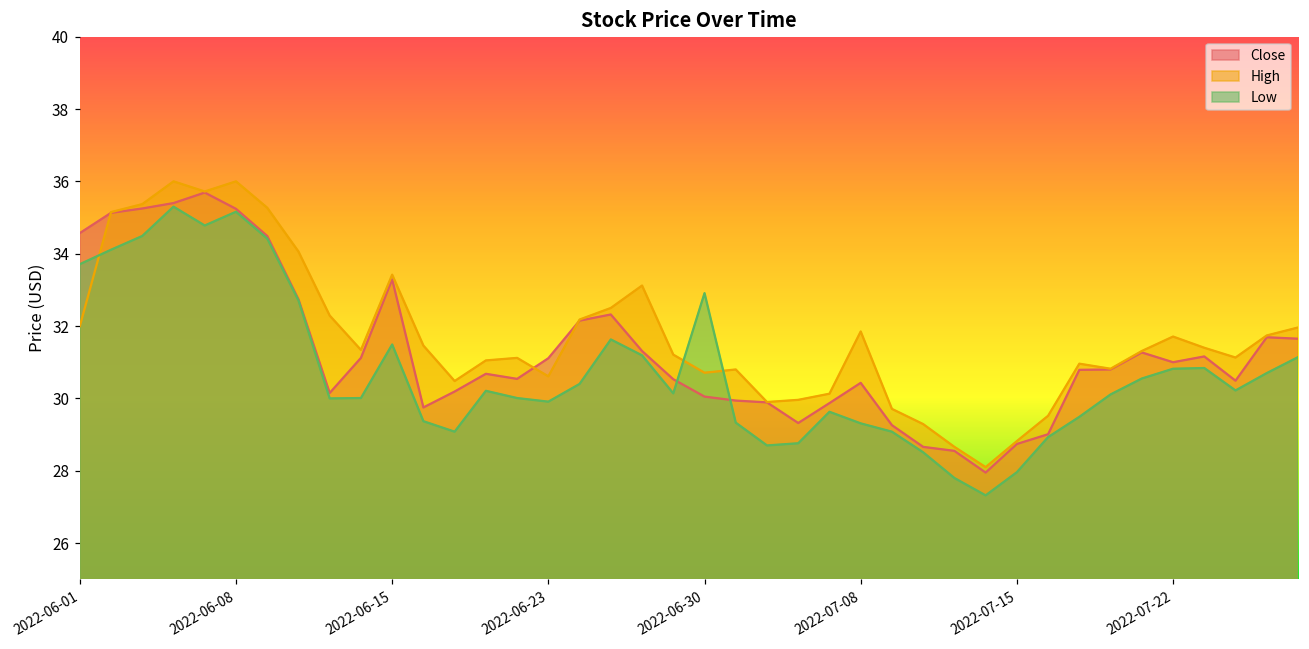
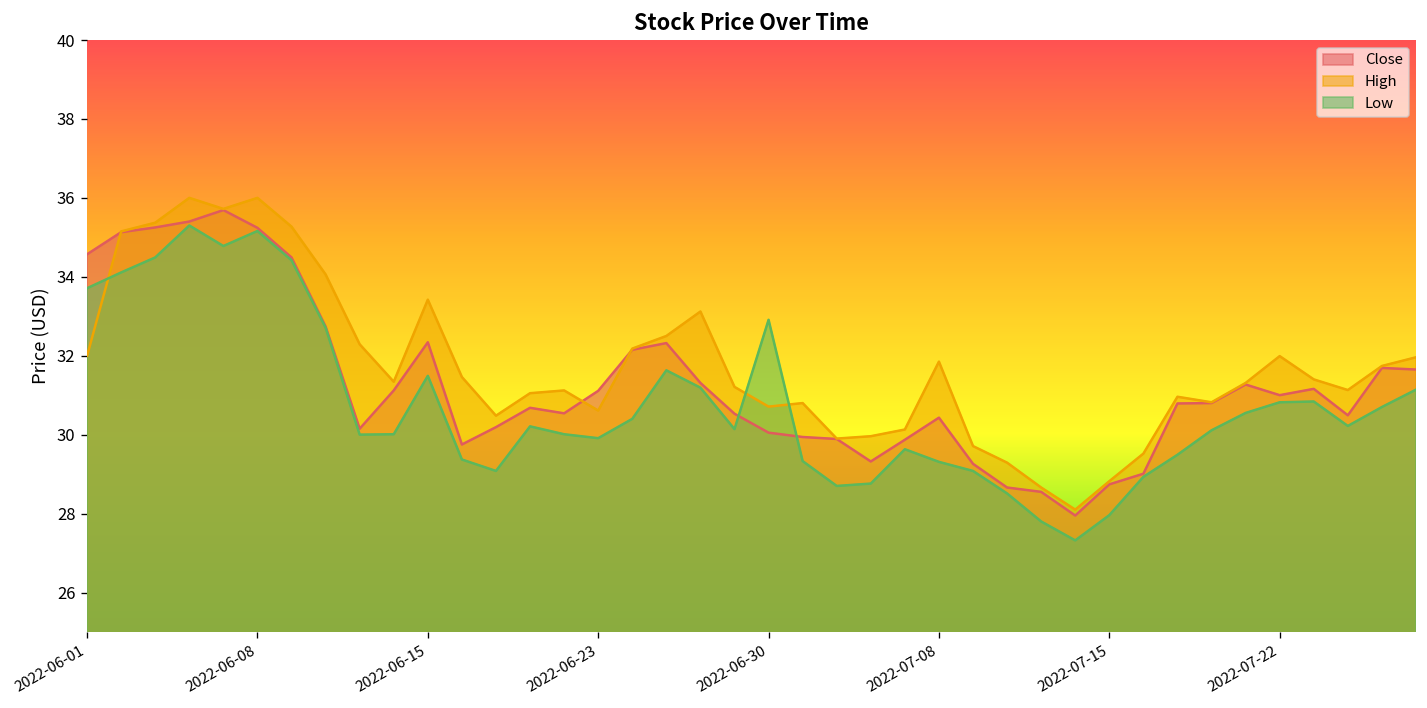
  {
    "Close": {
      "2022-06-01": 34.6,
      "2022-06-08": 35.2,
-     "2022-06-15": 33.3,
+     "2022-06-15": 32.3,
      "2022-06-23": 31.1,
      "2022-06-30": 30.1,
      "2022-07-08": 30.4,
      "2022-07-15": 28.7,
      "2022-07-22": 31.0
    },
    "High": {
      "2022-06-01": 32.0,
      "2022-06-08": 36.0,
      "2022-06-15": 33.4,
      "2022-06-23": 30.6,
      "2022-06-30": 30.7,
      "2022-07-08": 31.9,
      "2022-07-15": 28.8,
-     "2022-07-22": 31.7
+     "2022-07-22": 32.0
    },
    "Low": {
      "2022-06-01": 33.7,
      "2022-06-08": 35.2,
      "2022-06-15": 31.5,
      "2022-06-23": 29.9,
      "2022-06-30": 32.9,
      "2022-07-08": 29.3,
      "2022-07-15": 28.0,
      "2022-07-22": 30.8
    }
  }
